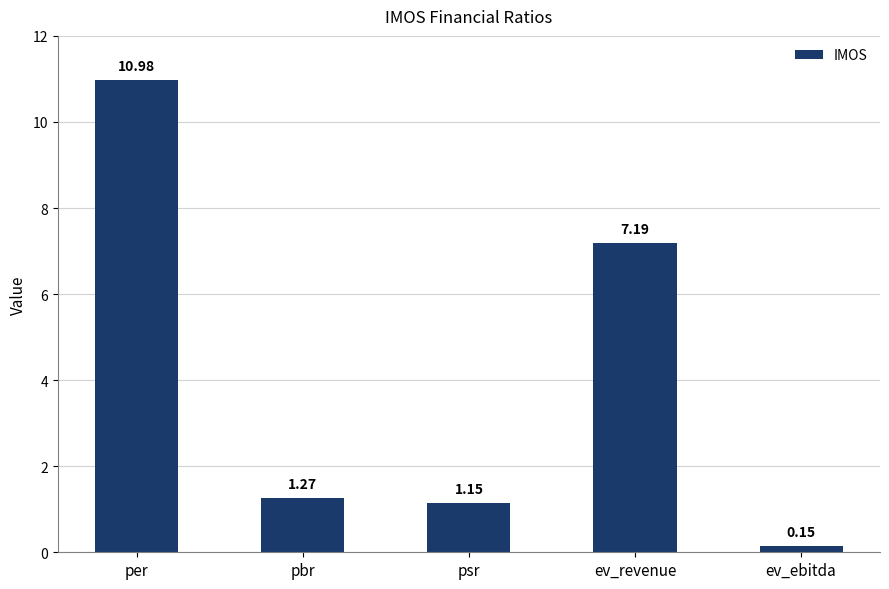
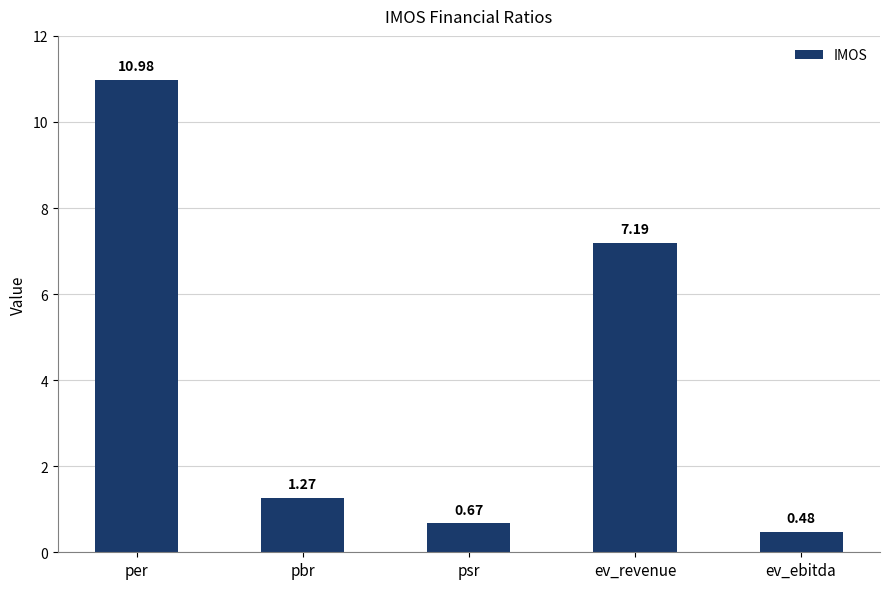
  {
    "per": 10.98,
    "pbr": 1.27,
-   "psr": 1.15,
+   "psr": 0.67,
    "ev_revenue": 7.19,
-   "ev_ebitda": 0.15
+   "ev_ebitda": 0.48
  }
